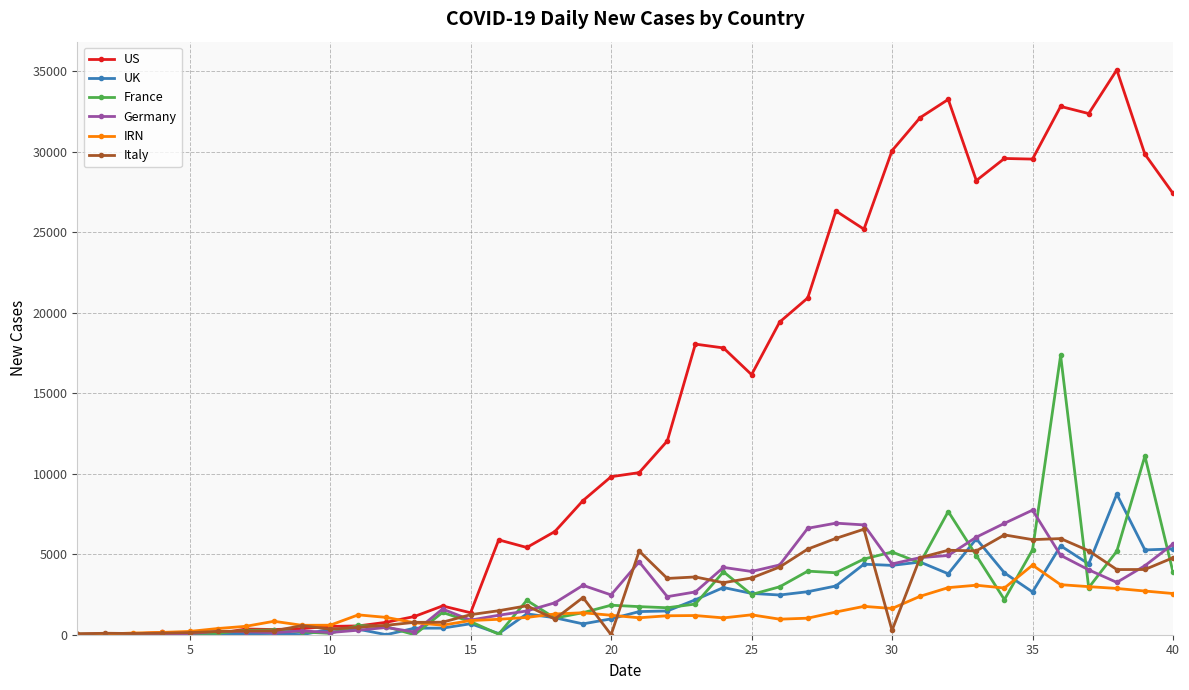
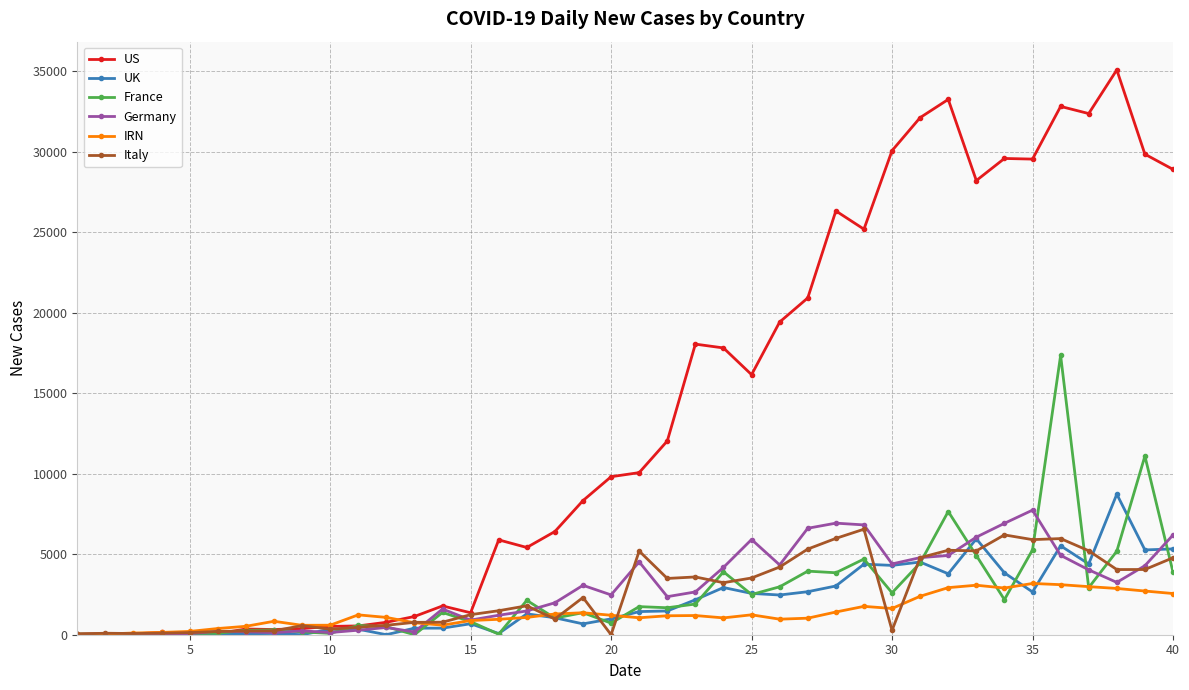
  {
    "US": {
      "20": 9800,
      "25": 16200,
      "30": 30100,
      "35": 29600,
-     "40": 27400
+     "40": 28900
    },
    "UK": {
      "20": 1000,
      "35": 2700,
      "40": 5300
    },
    "France": {
-     "20": 1800,
-     "30": 5100,
+     "20": 700,
+     "30": 2600,
      "35": 5300,
      "40": 3900
    },
    "Germany": {
      "20": 2500,
-     "25": 3900,
+     "25": 5900,
      "35": 7700,
-     "40": 5600
+     "40": 6200
    },
    "IRN": {
      "20": 1200,
      "25": 1200,
      "30": 1600,
-     "35": 4300,
+     "35": 3200,
      "40": 2600
    },
    "Italy": {
      "20": 0,
      "25": 3500,
      "30": 300,
      "35": 5900,
      "40": 4800
    }
  }
